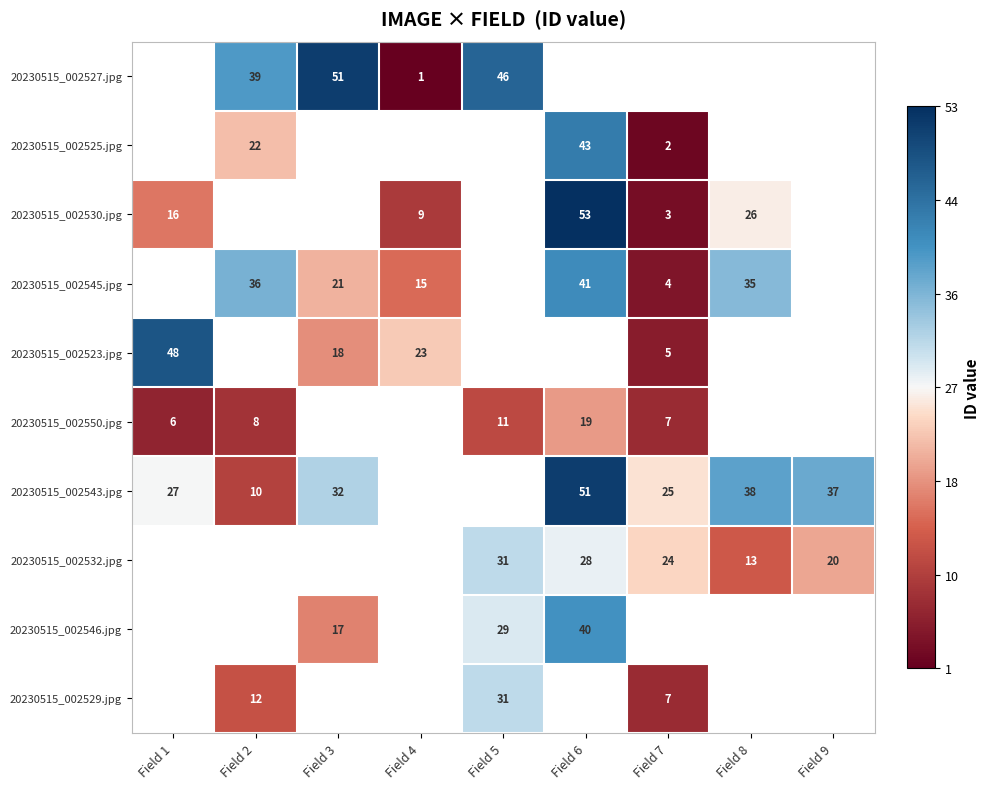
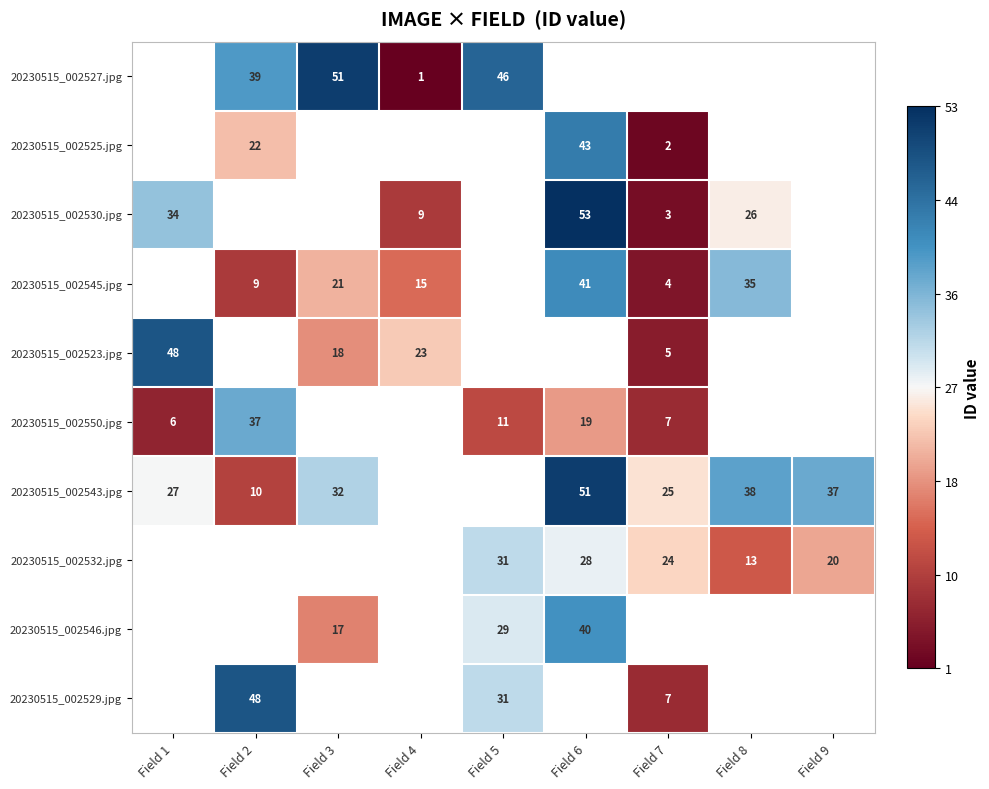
  {
    "20230515_002527.jpg": {
      "Field 2": 39,
      "Field 3": 51,
      "Field 4": 1,
      "Field 5": 46
    },
    "20230515_002525.jpg": {
      "Field 2": 22,
      "Field 6": 43,
      "Field 7": 2
    },
    "20230515_002530.jpg": {
-     "Field 1": 16,
+     "Field 1": 34,
      "Field 4": 9,
      "Field 6": 53,
      "Field 7": 3,
      "Field 8": 26
    },
    "20230515_002545.jpg": {
-     "Field 2": 36,
+     "Field 2": 9,
      "Field 3": 21,
      "Field 4": 15,
      "Field 6": 41,
      "Field 7": 4,
      "Field 8": 35
    },
    "20230515_002523.jpg": {
      "Field 1": 48,
      "Field 3": 18,
      "Field 4": 23,
      "Field 7": 5
    },
    "20230515_002550.jpg": {
      "Field 1": 6,
-     "Field 2": 8,
+     "Field 2": 37,
      "Field 5": 11,
      "Field 6": 19,
      "Field 7": 7
    },
    "20230515_002543.jpg": {
      "Field 1": 27,
      "Field 2": 10,
      "Field 3": 32,
      "Field 6": 51,
      "Field 7": 25,
      "Field 8": 38,
      "Field 9": 37
    },
    "20230515_002532.jpg": {
      "Field 5": 31,
      "Field 6": 28,
      "Field 7": 24,
      "Field 8": 13,
      "Field 9": 20
    },
    "20230515_002546.jpg": {
      "Field 3": 17,
      "Field 5": 29,
      "Field 6": 40
    },
    "20230515_002529.jpg": {
-     "Field 2": 12,
+     "Field 2": 48,
      "Field 5": 31,
      "Field 7": 7
    }
  }
